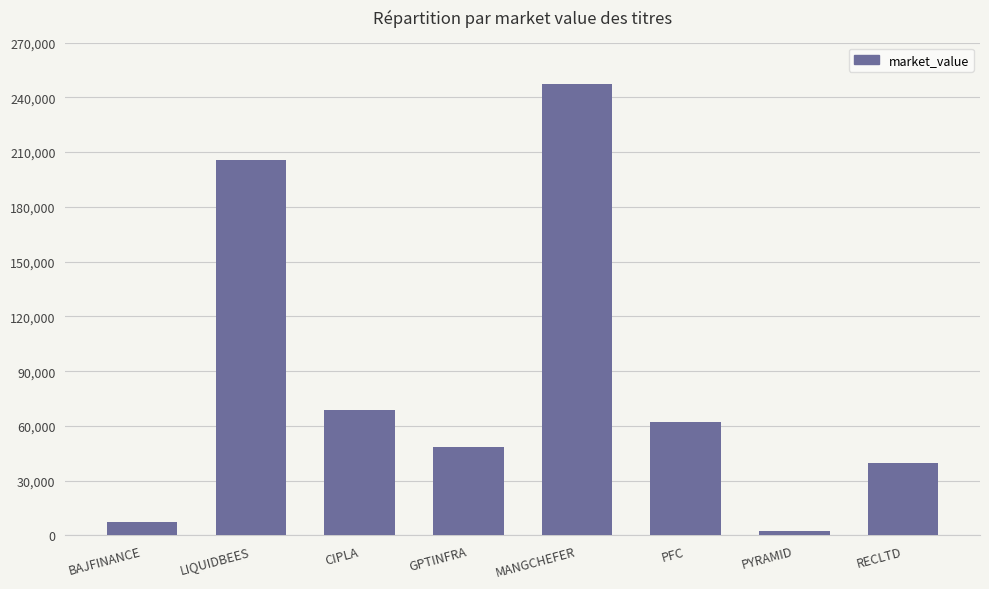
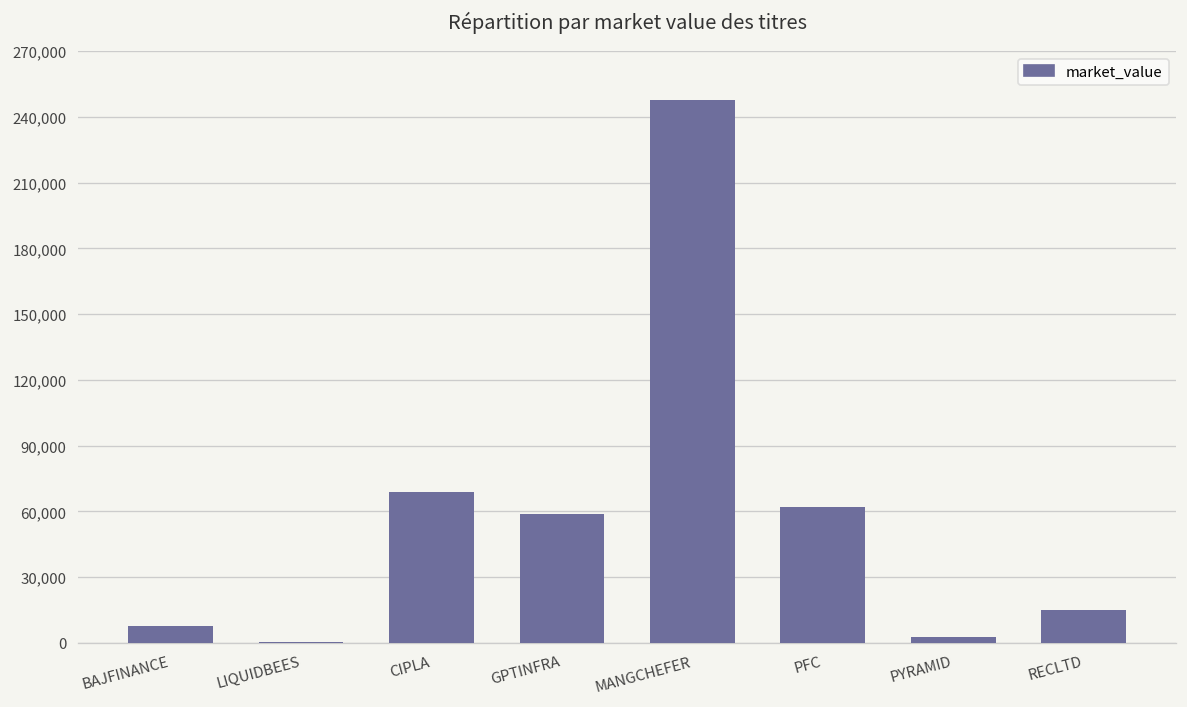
  {
    "BAJFINANCE": "8,000",
-   "LIQUIDBEES": "205,000",
+   "LIQUIDBEES": "0",
    "CIPLA": "69,000",
-   "GPTINFRA": "48,000",
+   "GPTINFRA": "59,000",
    "MANGCHEFER": "248,000",
    "PFC": "62,000",
    "PYRAMID": "3,000",
-   "RECLTD": "40,000"
+   "RECLTD": "15,000"
  }
